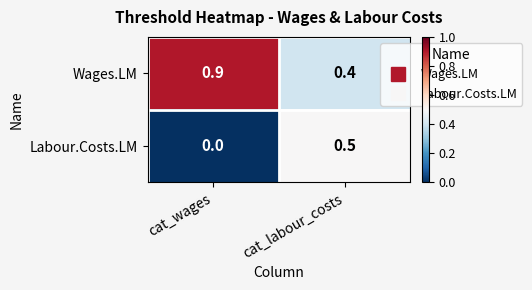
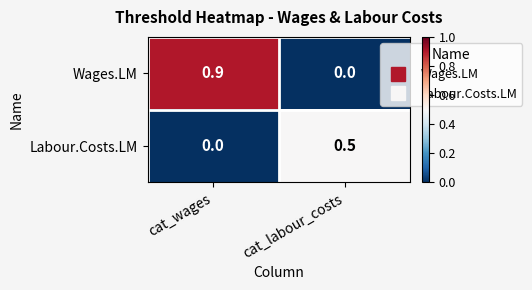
  {
    "Wages.LM": {
      "cat_wages": 0.9,
-     "cat_labour_costs": 0.4
+     "cat_labour_costs": 0.0
    },
    "Labour.Costs.LM": {
      "cat_wages": 0.0,
      "cat_labour_costs": 0.5
    }
  }
